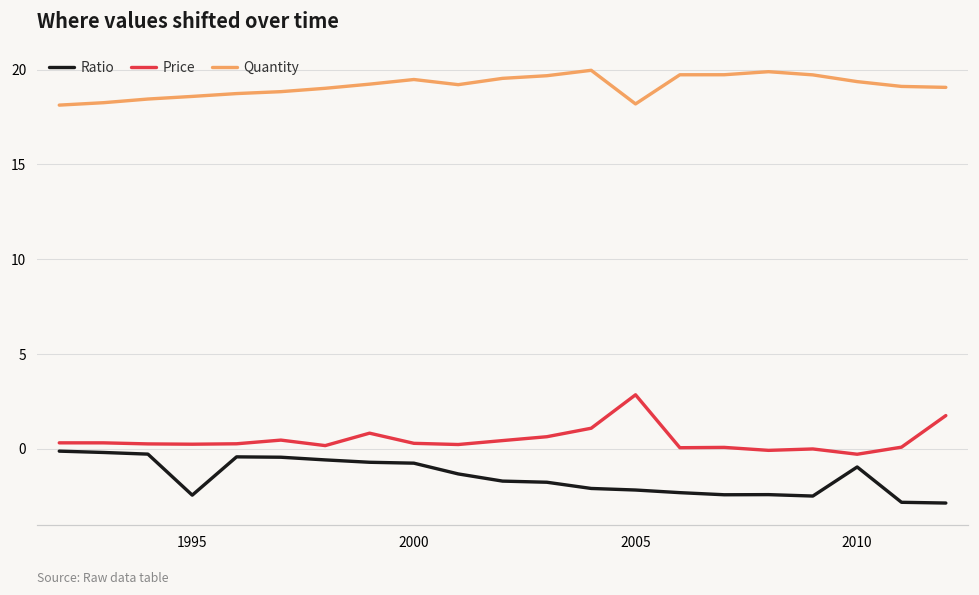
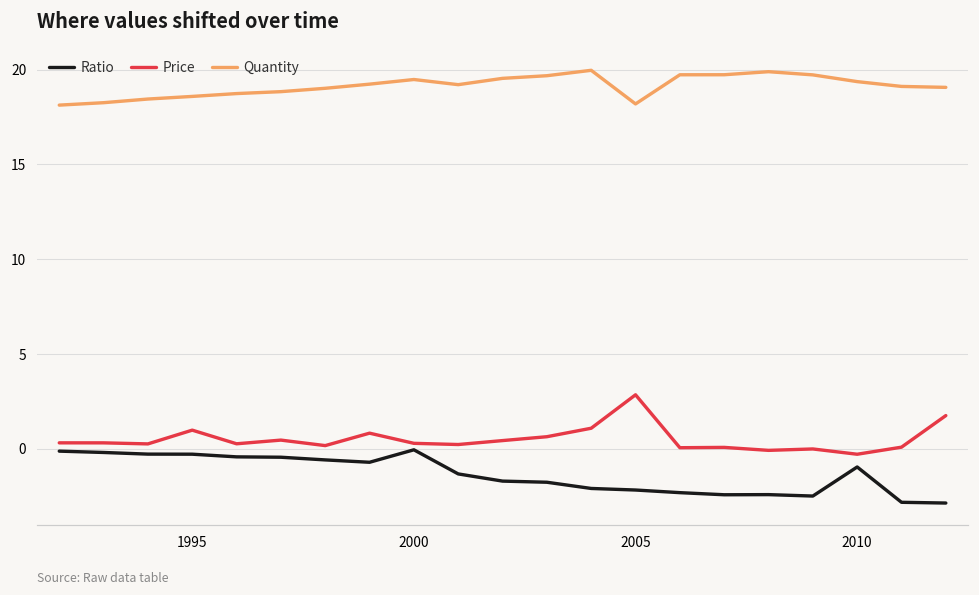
  {
    "Ratio": {
-     "1995": -2.5,
-     "2000": -0.8,
+     "1995": -0.3,
+     "2000": -0.1,
      "2005": -2.2,
      "2010": -1.0
    },
    "Price": {
-     "1995": 0.2,
+     "1995": 1.0,
      "2000": 0.3,
      "2005": 2.8,
      "2010": -0.3
    },
    "Quantity": {
      "1995": 18.6,
      "2000": 19.5,
      "2005": 18.2,
      "2010": 19.4
    }
  }
